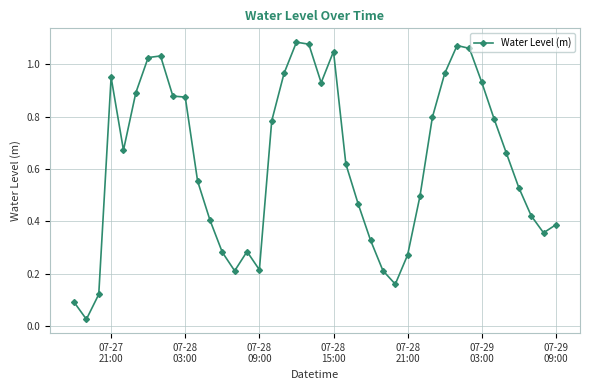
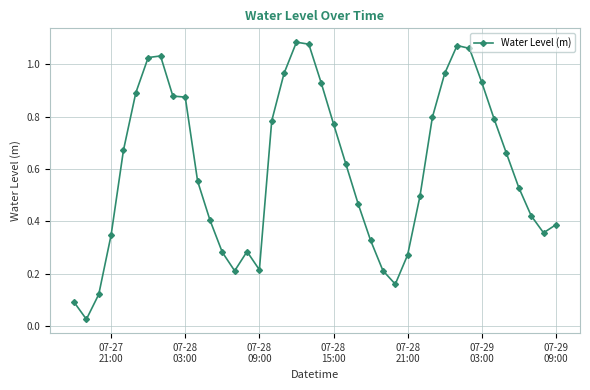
  {
-   "07-27 21:00": 0.95,
+   "07-27 21:00": 0.35,
    "07-28 03:00": 0.87,
    "07-28 09:00": 0.22,
-   "07-28 15:00": 1.05,
+   "07-28 15:00": 0.77,
    "07-28 21:00": 0.27,
    "07-29 03:00": 0.93,
    "07-29 09:00": 0.39
  }
